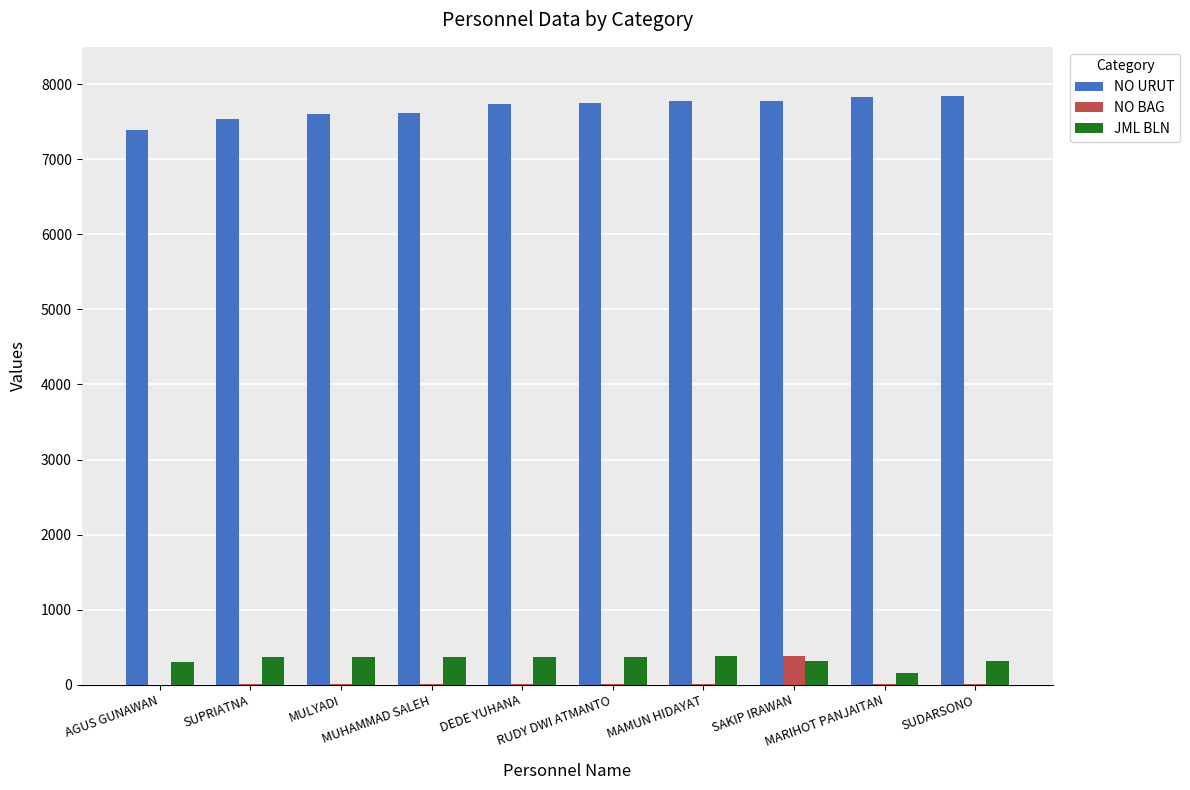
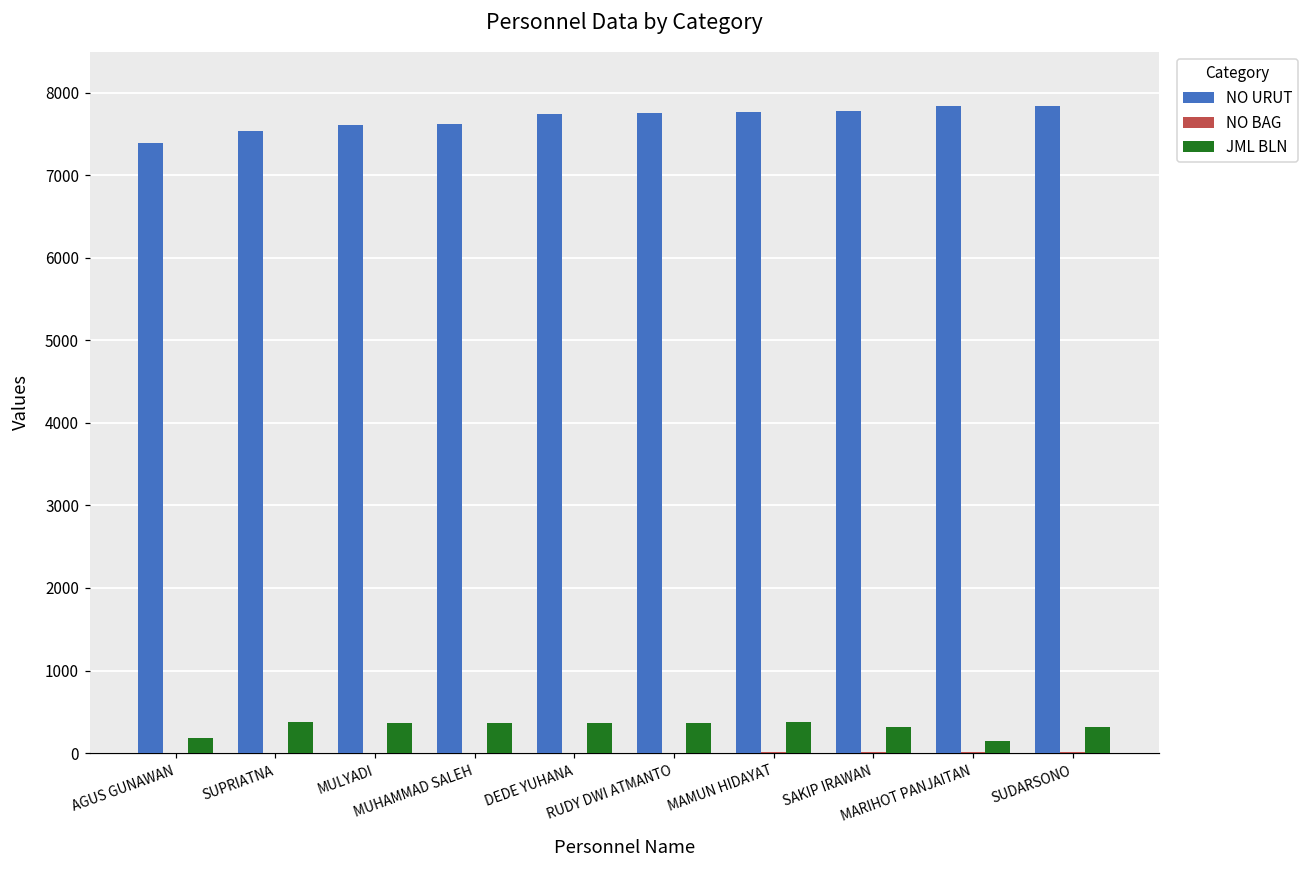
  {
    "NO URUT": {
      "AGUS GUNAWAN": 7400,
      "SUPRIATNA": 7500,
      "MULYADI": 7600,
      "MUHAMMAD SALEH": 7600,
      "DEDE YUHANA": 7700,
      "RUDY DWI ATMANTO": 7800,
      "MAMUN HIDAYAT": 7800,
      "SAKIP IRAWAN": 7800,
      "MARIHOT PANJAITAN": 7800,
      "SUDARSONO": 7800
    },
    "NO BAG": {
-     "SAKIP IRAWAN": 400
+     "SAKIP IRAWAN": 0
    },
    "JML BLN": {
-     "AGUS GUNAWAN": 300,
+     "AGUS GUNAWAN": 200,
      "SUPRIATNA": 400,
      "MULYADI": 400,
      "MUHAMMAD SALEH": 400,
      "DEDE YUHANA": 400,
      "RUDY DWI ATMANTO": 400,
      "MAMUN HIDAYAT": 400,
      "SAKIP IRAWAN": 300,
      "MARIHOT PANJAITAN": 200,
      "SUDARSONO": 300
    }
  }
